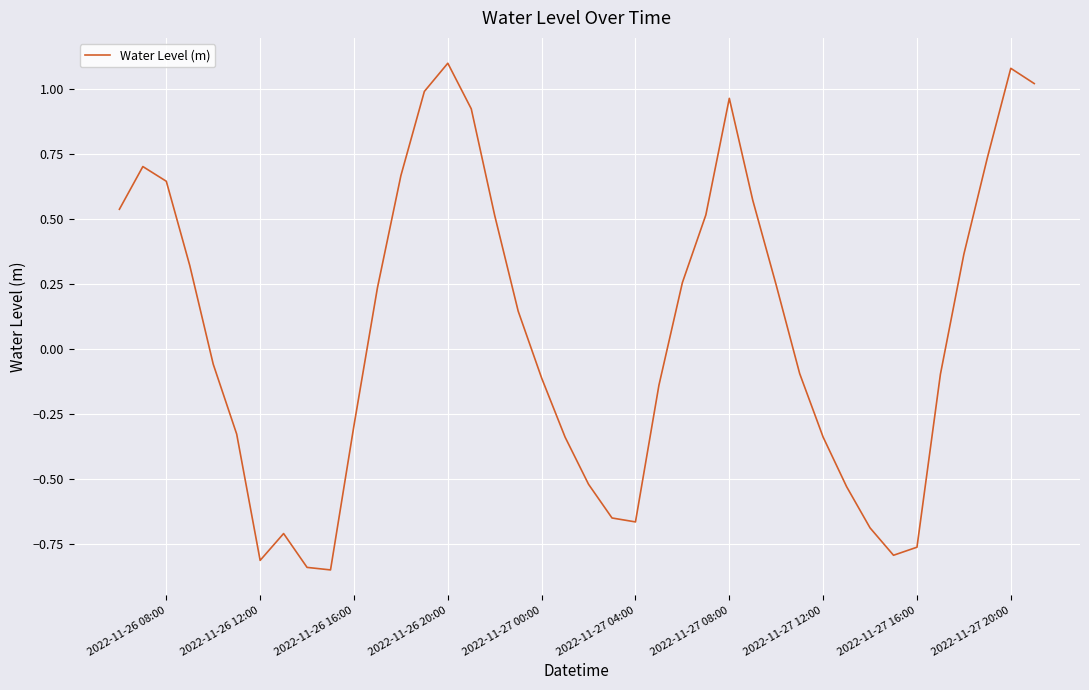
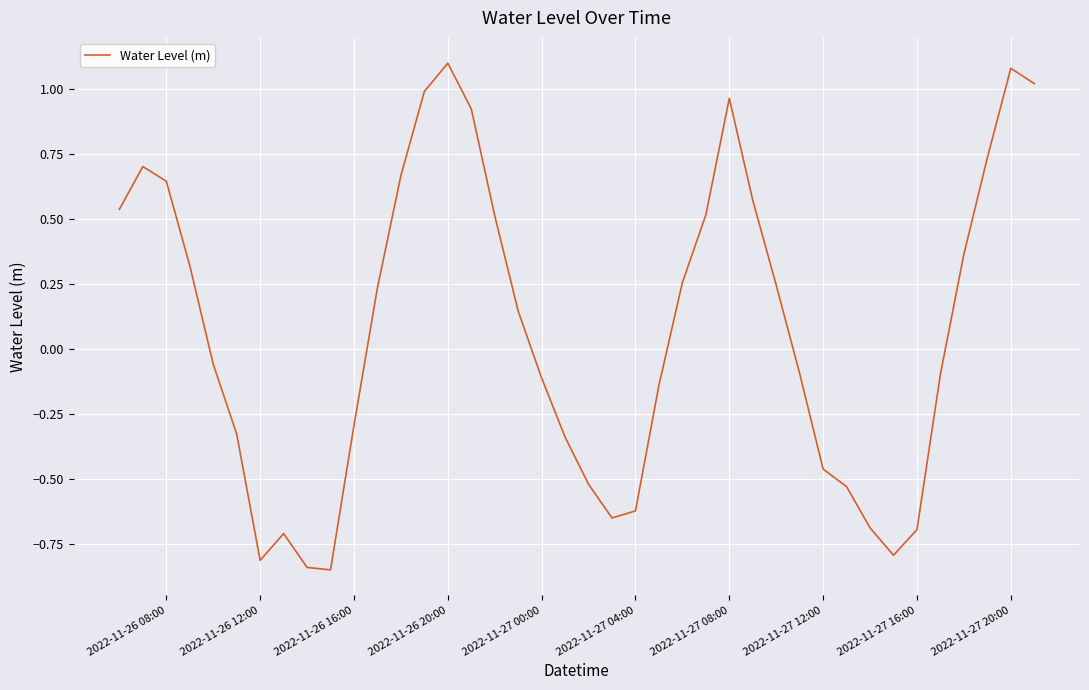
  {
    "2022-11-26 08:00": 0.64,
    "2022-11-26 12:00": -0.81,
    "2022-11-26 16:00": -0.29,
    "2022-11-26 20:00": 1.10,
    "2022-11-27 00:00": -0.11,
-   "2022-11-27 04:00": -0.66,
+   "2022-11-27 04:00": -0.62,
    "2022-11-27 08:00": 0.96,
-   "2022-11-27 12:00": -0.34,
-   "2022-11-27 16:00": -0.76,
+   "2022-11-27 12:00": -0.46,
+   "2022-11-27 16:00": -0.69,
    "2022-11-27 20:00": 1.08
  }
